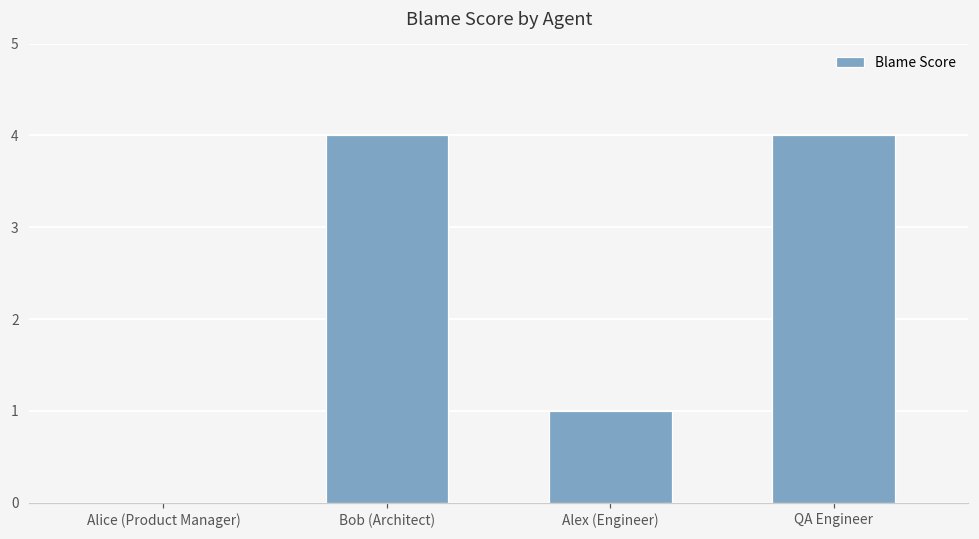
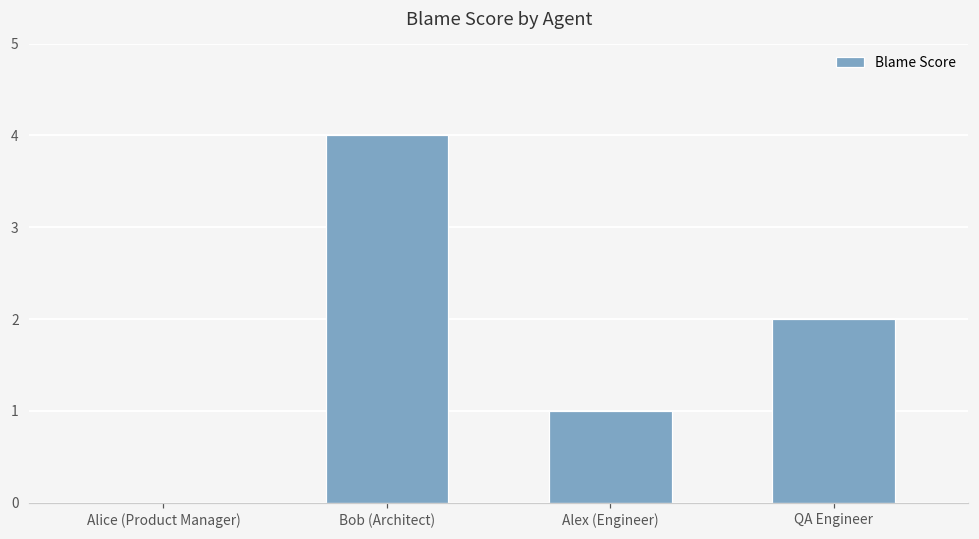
  {
    "Alice (Product Manager)": 0,
    "Bob (Architect)": 4,
    "Alex (Engineer)": 1,
-   "QA Engineer": 4
+   "QA Engineer": 2
  }
